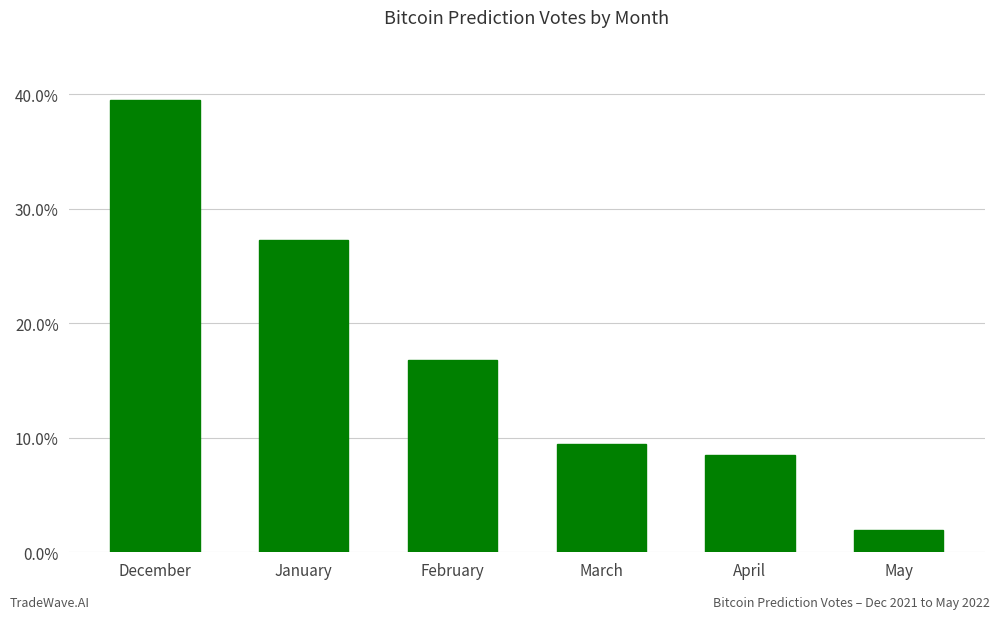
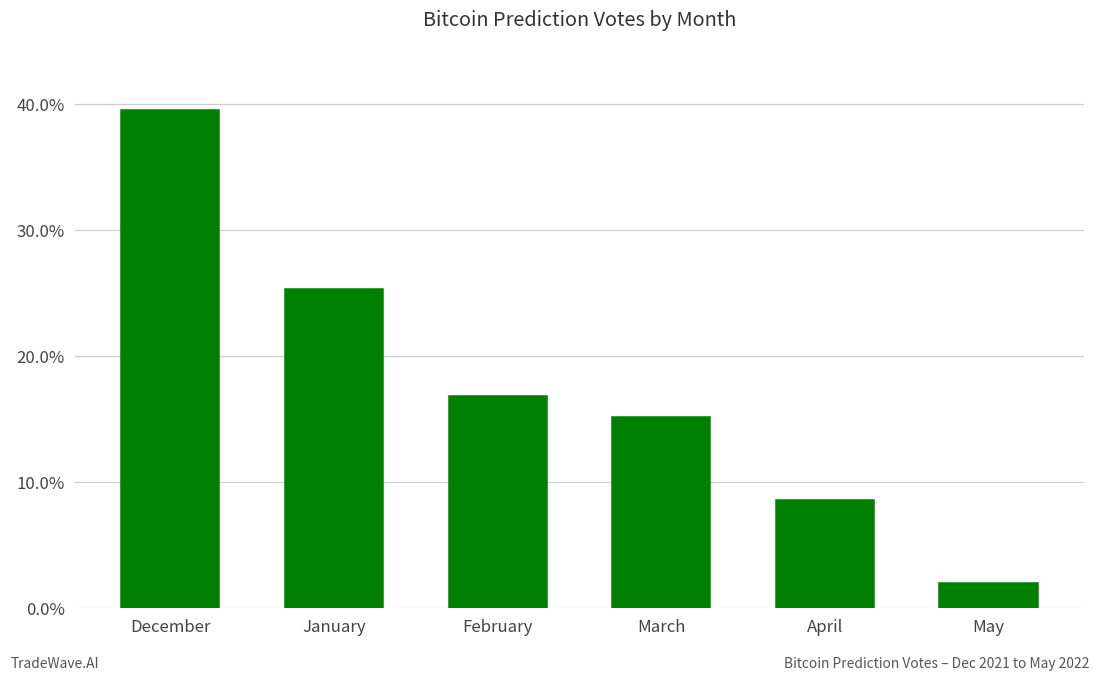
  {
    "December": "39.5%",
-   "January": "27.3%",
+   "January": "25.3%",
    "February": "16.8%",
-   "March": "9.5%",
+   "March": "15.1%",
    "April": "8.5%",
    "May": "2.0%"
  }
